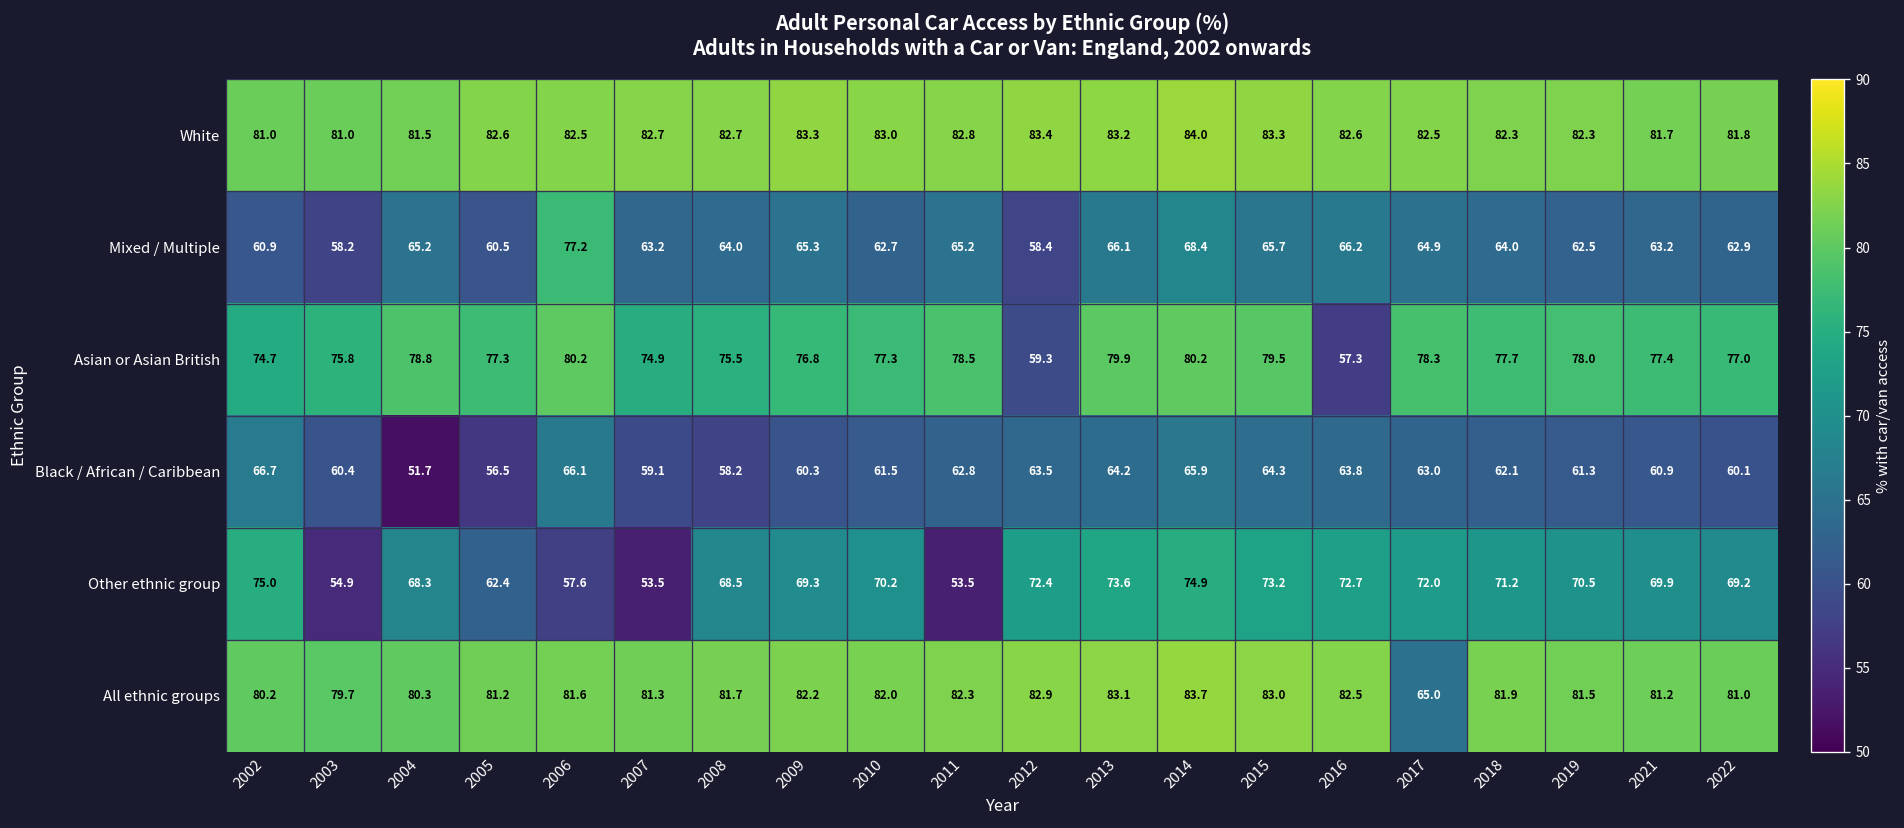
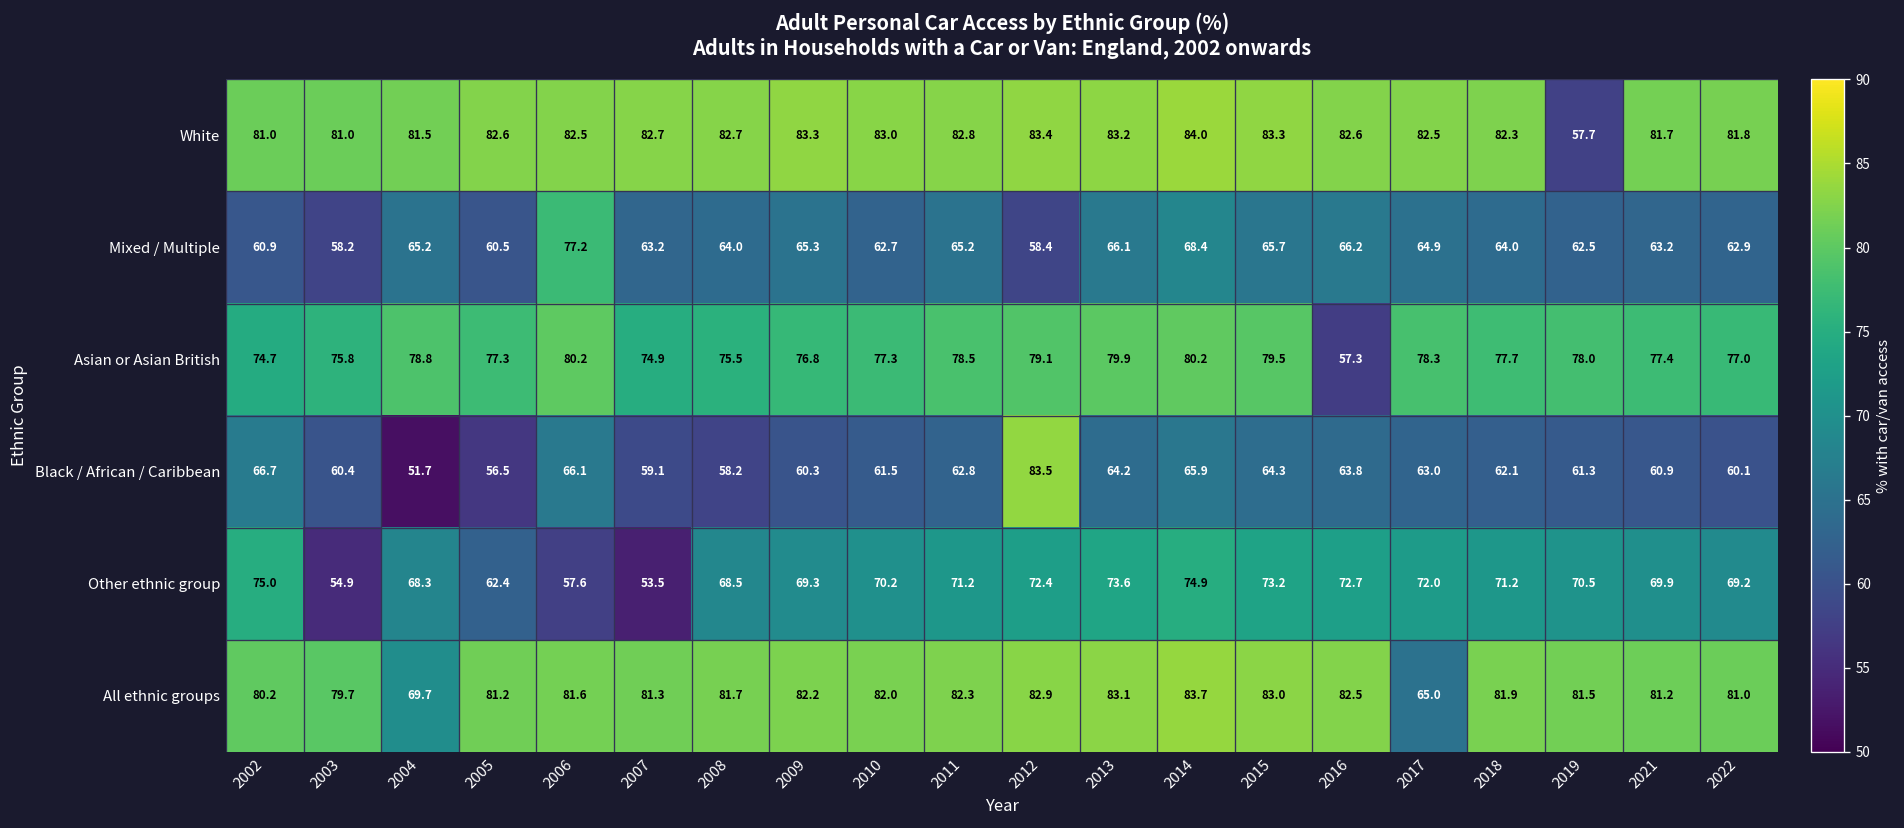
  {
    "White": {
      "2002": 81.0,
      "2003": 81.0,
      "2004": 81.5,
      "2005": 82.6,
      "2006": 82.5,
      "2007": 82.7,
      "2008": 82.7,
      "2009": 83.3,
      "2010": 83.0,
      "2011": 82.8,
      "2012": 83.4,
      "2013": 83.2,
      "2014": 84.0,
      "2015": 83.3,
      "2016": 82.6,
      "2017": 82.5,
      "2018": 82.3,
-     "2019": 82.3,
+     "2019": 57.7,
      "2021": 81.7,
      "2022": 81.8
    },
    "Mixed / Multiple": {
      "2002": 60.9,
      "2003": 58.2,
      "2004": 65.2,
      "2005": 60.5,
      "2006": 77.2,
      "2007": 63.2,
      "2008": 64.0,
      "2009": 65.3,
      "2010": 62.7,
      "2011": 65.2,
      "2012": 58.4,
      "2013": 66.1,
      "2014": 68.4,
      "2015": 65.7,
      "2016": 66.2,
      "2017": 64.9,
      "2018": 64.0,
      "2019": 62.5,
      "2021": 63.2,
      "2022": 62.9
    },
    "Asian or Asian British": {
      "2002": 74.7,
      "2003": 75.8,
      "2004": 78.8,
      "2005": 77.3,
      "2006": 80.2,
      "2007": 74.9,
      "2008": 75.5,
      "2009": 76.8,
      "2010": 77.3,
      "2011": 78.5,
-     "2012": 59.3,
+     "2012": 79.1,
      "2013": 79.9,
      "2014": 80.2,
      "2015": 79.5,
      "2016": 57.3,
      "2017": 78.3,
      "2018": 77.7,
      "2019": 78.0,
      "2021": 77.4,
      "2022": 77.0
    },
    "Black / African / Caribbean": {
      "2002": 66.7,
      "2003": 60.4,
      "2004": 51.7,
      "2005": 56.5,
      "2006": 66.1,
      "2007": 59.1,
      "2008": 58.2,
      "2009": 60.3,
      "2010": 61.5,
      "2011": 62.8,
-     "2012": 63.5,
+     "2012": 83.5,
      "2013": 64.2,
      "2014": 65.9,
      "2015": 64.3,
      "2016": 63.8,
      "2017": 63.0,
      "2018": 62.1,
      "2019": 61.3,
      "2021": 60.9,
      "2022": 60.1
    },
    "Other ethnic group": {
      "2002": 75.0,
      "2003": 54.9,
      "2004": 68.3,
      "2005": 62.4,
      "2006": 57.6,
      "2007": 53.5,
      "2008": 68.5,
      "2009": 69.3,
      "2010": 70.2,
-     "2011": 53.5,
+     "2011": 71.2,
      "2012": 72.4,
      "2013": 73.6,
      "2014": 74.9,
      "2015": 73.2,
      "2016": 72.7,
      "2017": 72.0,
      "2018": 71.2,
      "2019": 70.5,
      "2021": 69.9,
      "2022": 69.2
    },
    "All ethnic groups": {
      "2002": 80.2,
      "2003": 79.7,
-     "2004": 80.3,
+     "2004": 69.7,
      "2005": 81.2,
      "2006": 81.6,
      "2007": 81.3,
      "2008": 81.7,
      "2009": 82.2,
      "2010": 82.0,
      "2011": 82.3,
      "2012": 82.9,
      "2013": 83.1,
      "2014": 83.7,
      "2015": 83.0,
      "2016": 82.5,
      "2017": 65.0,
      "2018": 81.9,
      "2019": 81.5,
      "2021": 81.2,
      "2022": 81.0
    }
  }
